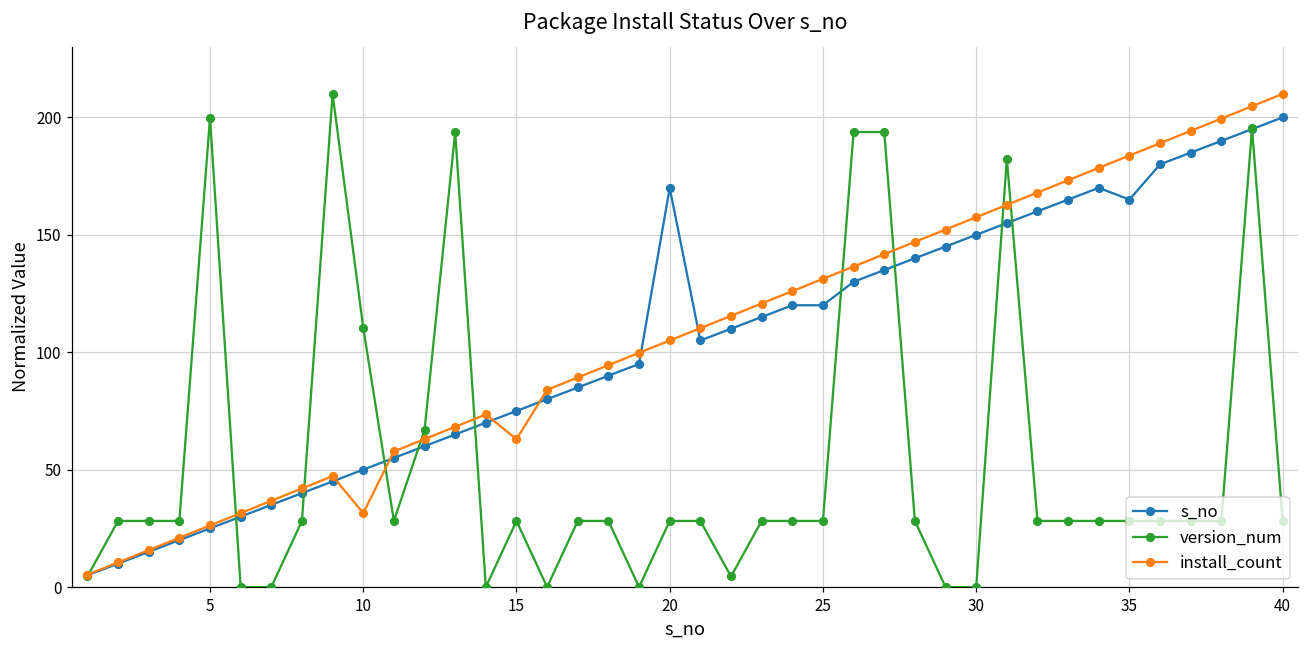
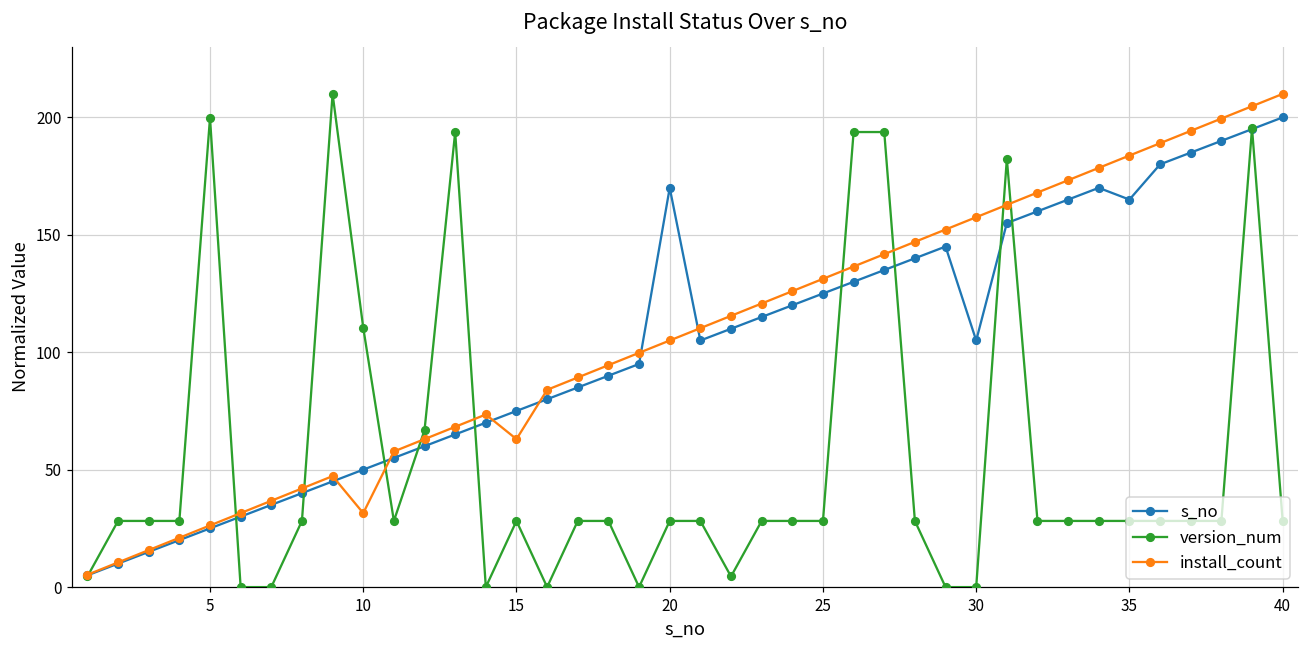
  {
    "s_no": {
      "5": 25,
      "10": 50,
      "15": 75,
      "20": 170,
-     "25": 120,
-     "30": 150,
+     "25": 125,
+     "30": 105,
      "35": 165,
      "40": 200
    },
    "version_num": {
      "5": 200,
      "10": 110,
      "15": 28,
      "20": 28,
      "25": 28,
      "30": 0
    },
    "install_count": {
      "5": 26,
      "10": 32,
      "15": 63,
      "20": 105,
      "25": 131,
      "30": 158,
      "35": 184,
      "40": 210
    }
  }
